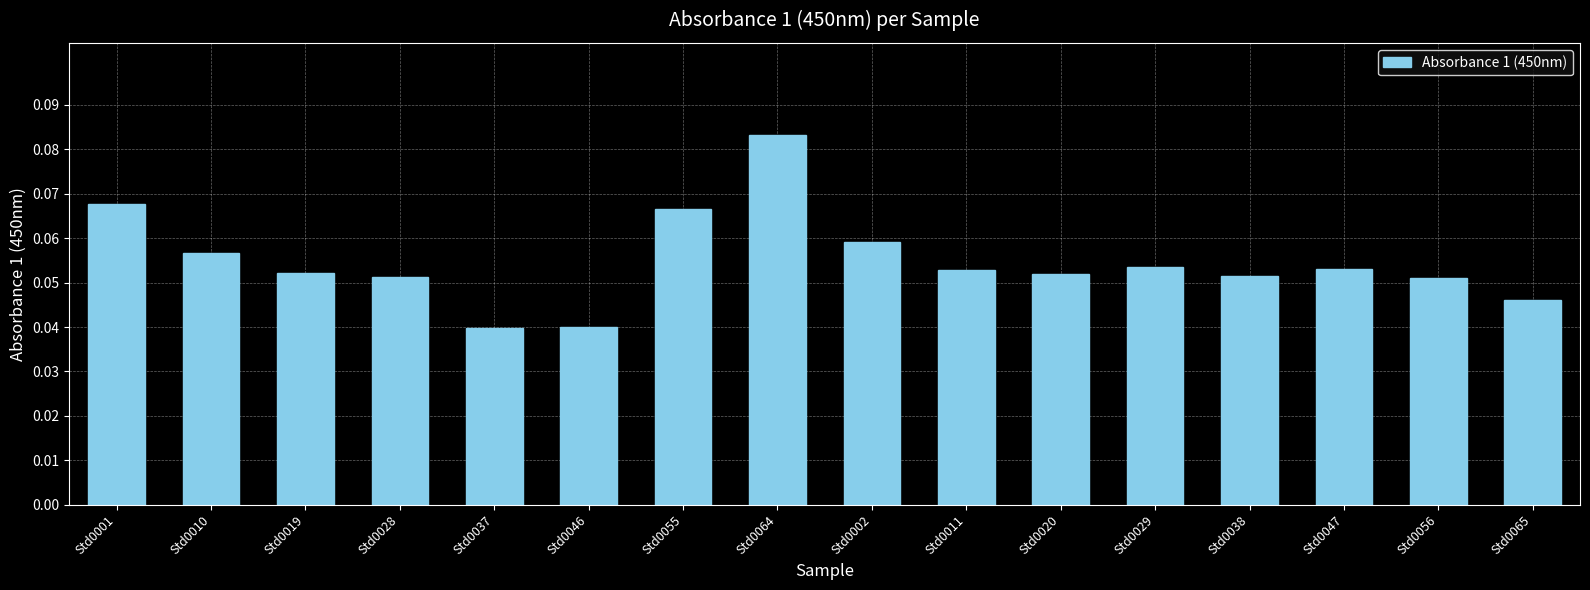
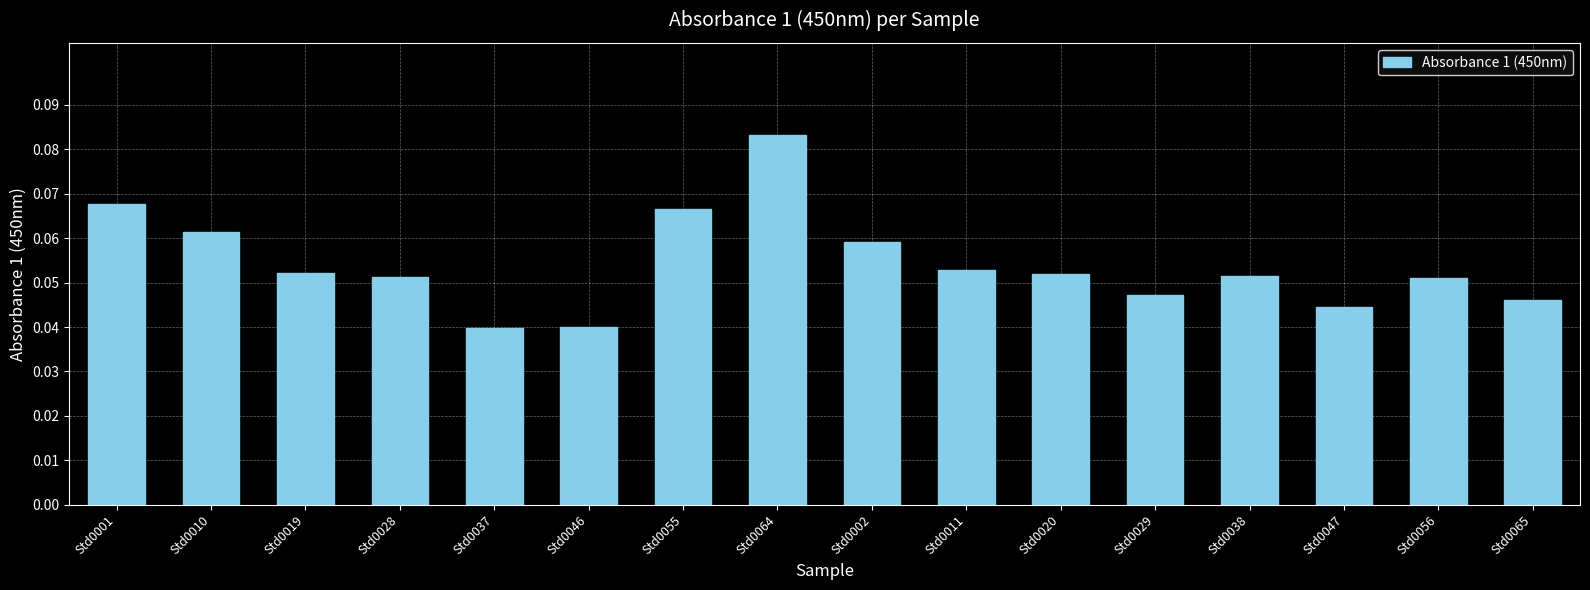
  {
    "Std0001": 0.068,
-   "Std0010": 0.057,
+   "Std0010": 0.061,
    "Std0019": 0.052,
    "Std0028": 0.051,
    "Std0037": 0.040,
    "Std0046": 0.040,
    "Std0055": 0.067,
    "Std0064": 0.083,
    "Std0002": 0.059,
    "Std0011": 0.053,
    "Std0020": 0.052,
-   "Std0029": 0.054,
+   "Std0029": 0.047,
    "Std0038": 0.052,
-   "Std0047": 0.053,
+   "Std0047": 0.045,
    "Std0056": 0.051,
    "Std0065": 0.046
  }
